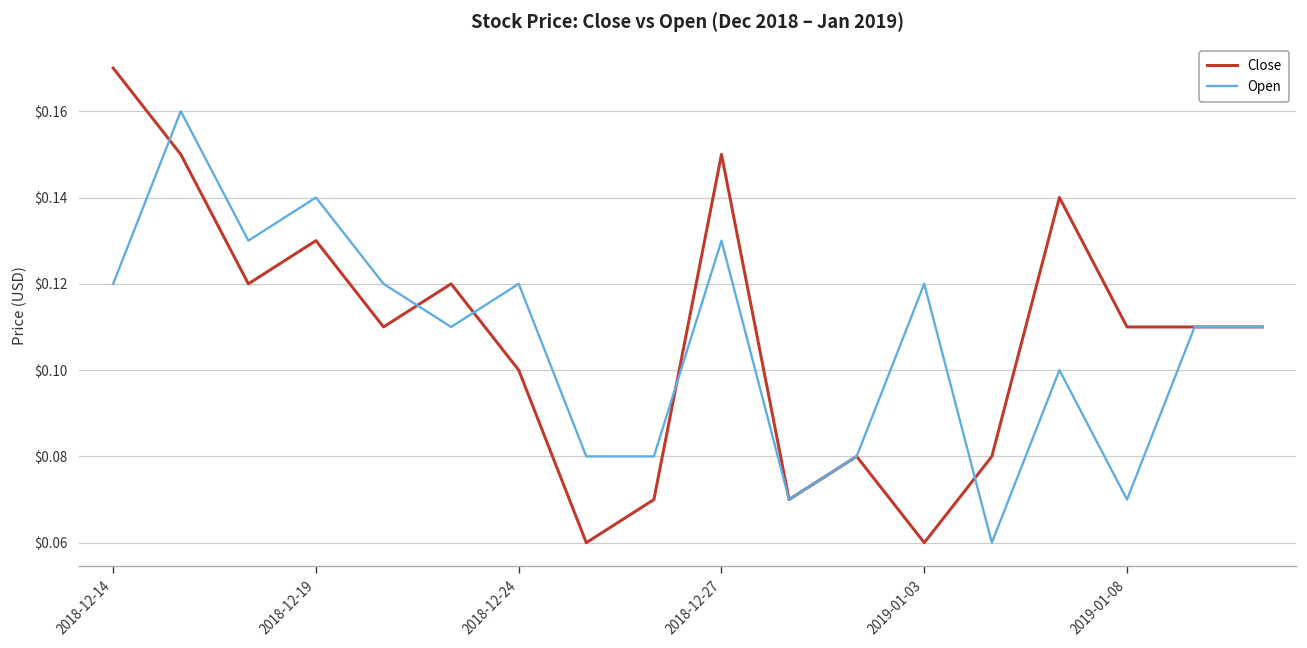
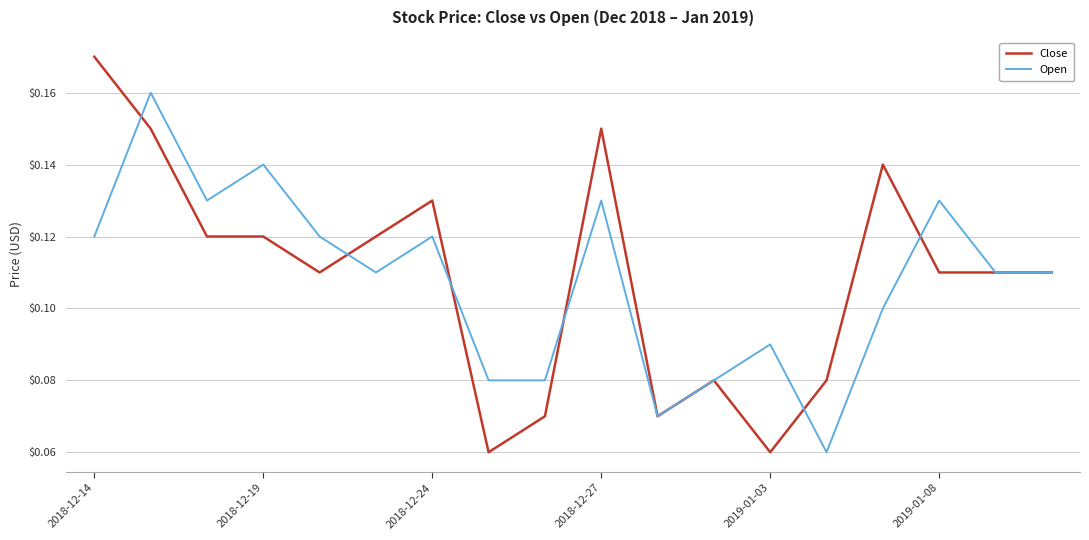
  {
    "Close": {
      "2018-12-14": "$0.17",
-     "2018-12-19": "$0.13",
-     "2018-12-24": "$0.10",
+     "2018-12-19": "$0.12",
+     "2018-12-24": "$0.13",
      "2018-12-27": "$0.15",
      "2019-01-03": "$0.06",
      "2019-01-08": "$0.11"
    },
    "Open": {
      "2018-12-14": "$0.12",
      "2018-12-19": "$0.14",
      "2018-12-24": "$0.12",
      "2018-12-27": "$0.13",
-     "2019-01-03": "$0.12",
-     "2019-01-08": "$0.07"
+     "2019-01-03": "$0.09",
+     "2019-01-08": "$0.13"
    }
  }
